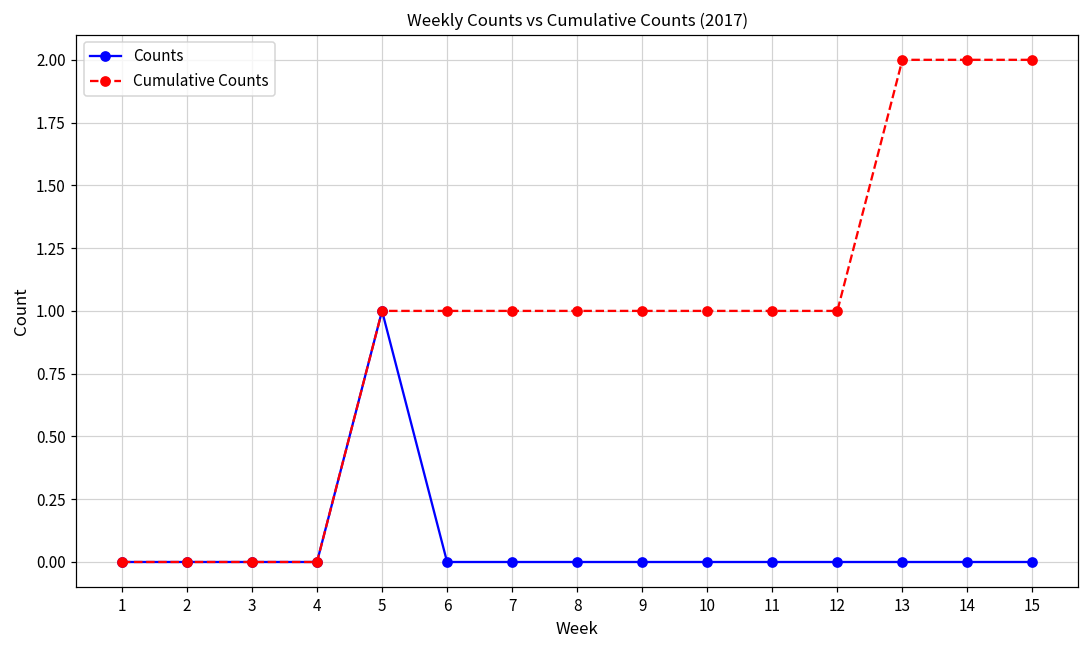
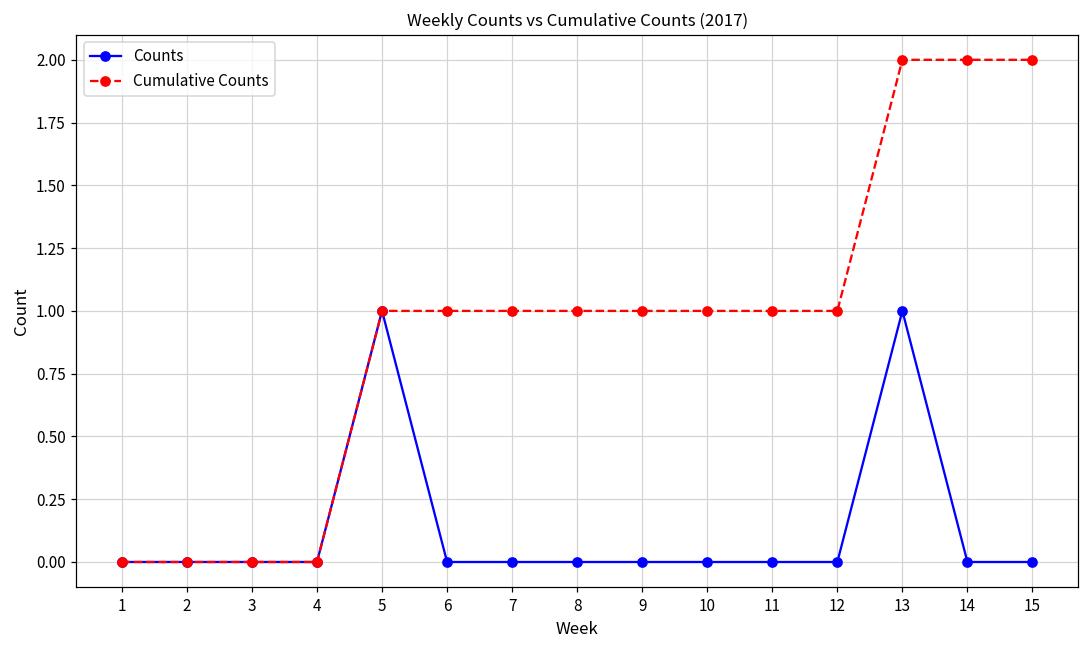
  {
    "Counts": {
      "6": 0,
      "7": 0,
      "8": 0,
      "9": 0,
      "10": 0,
      "11": 0,
      "12": 0,
-     "13": 0,
+     "13": 1,
      "14": 0,
      "15": 0
    },
    "Cumulative Counts": {
      "6": 1,
      "7": 1,
      "8": 1,
      "9": 1,
      "10": 1,
      "11": 1,
      "12": 1,
      "13": 2,
      "14": 2,
      "15": 2
    }
  }
